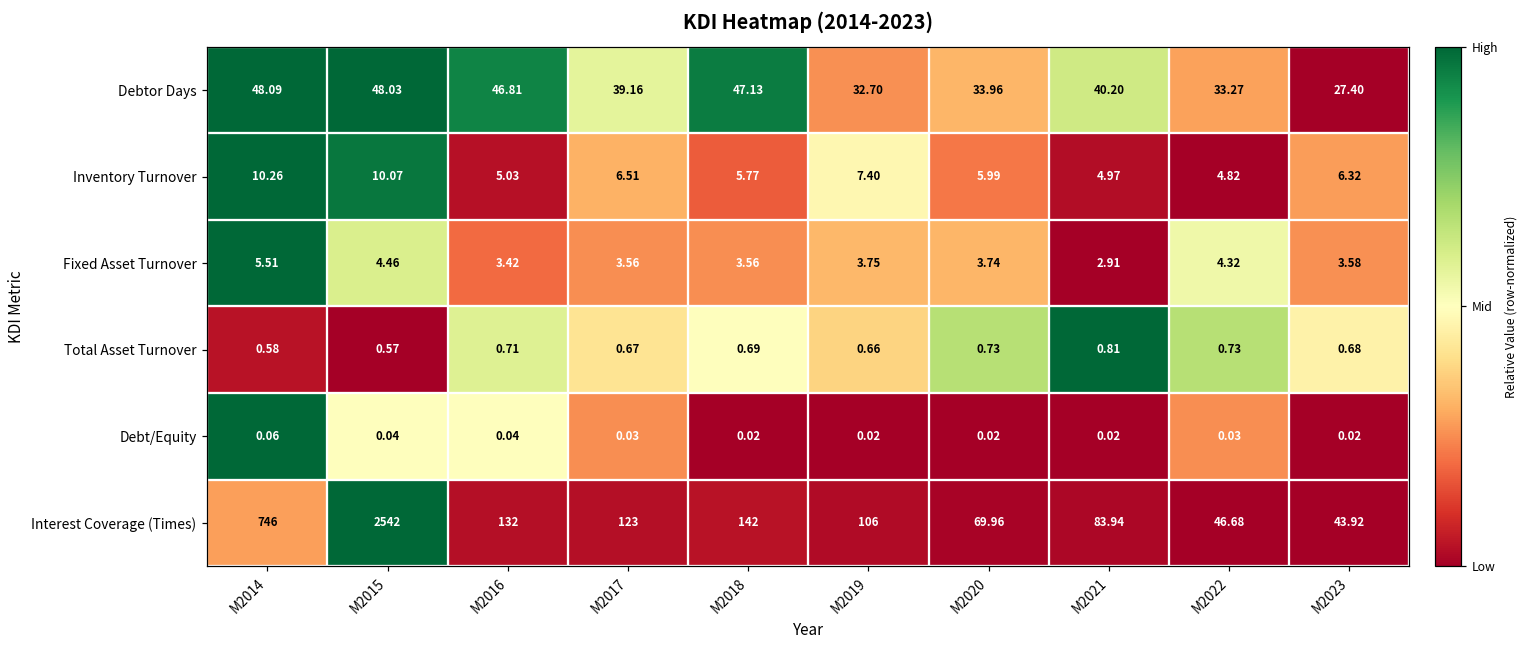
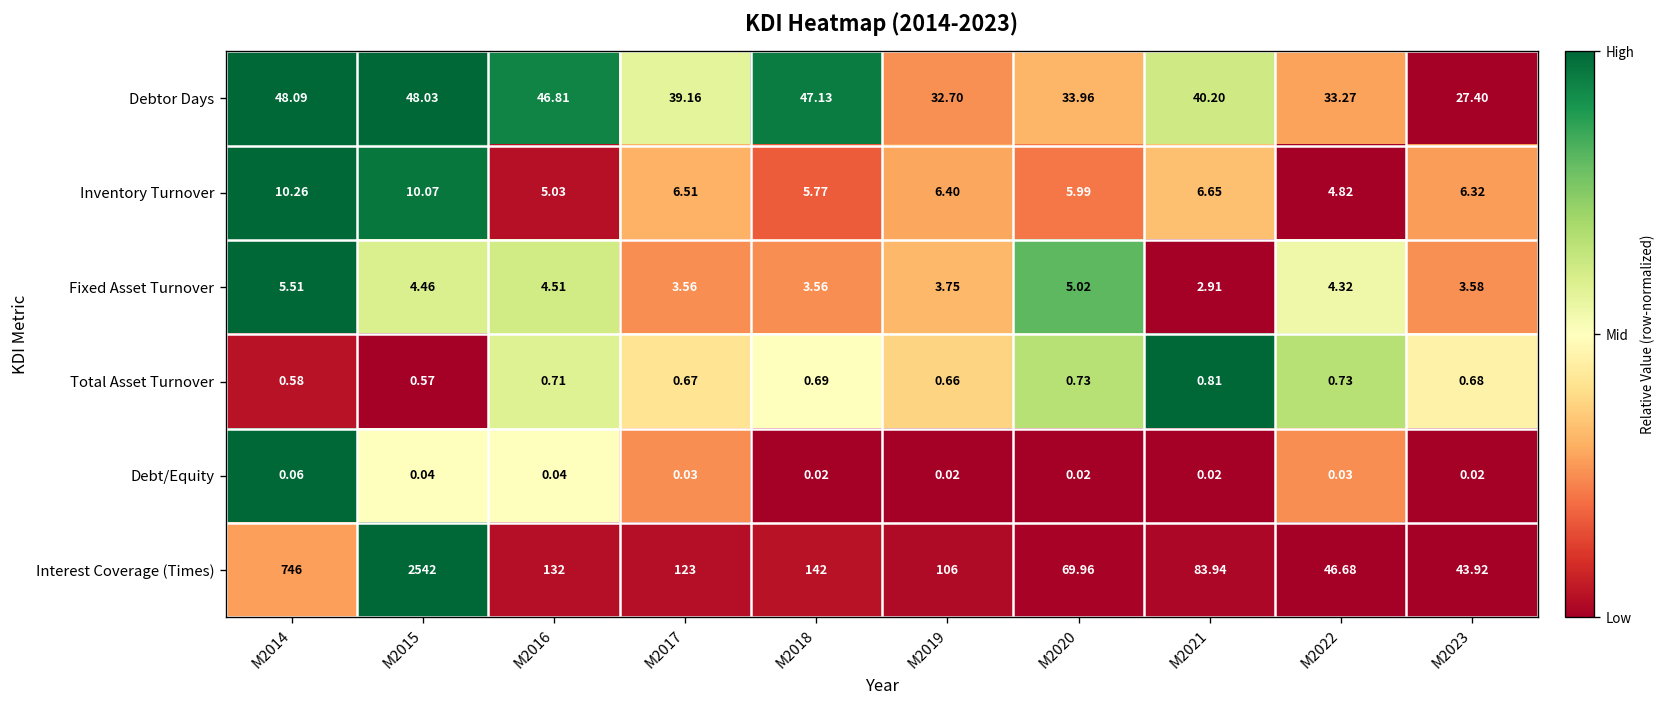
  {
    "Debtor Days": {
      "M2014": 48.09,
      "M2015": 48.03,
      "M2016": 46.81,
      "M2017": 39.16,
      "M2018": 47.13,
      "M2019": 32.70,
      "M2020": 33.96,
      "M2021": 40.20,
      "M2022": 33.27,
      "M2023": 27.40
    },
    "Inventory Turnover": {
      "M2014": 10.26,
      "M2015": 10.07,
      "M2016": 5.03,
      "M2017": 6.51,
      "M2018": 5.77,
-     "M2019": 7.40,
+     "M2019": 6.40,
      "M2020": 5.99,
-     "M2021": 4.97,
+     "M2021": 6.65,
      "M2022": 4.82,
      "M2023": 6.32
    },
    "Fixed Asset Turnover": {
      "M2014": 5.51,
      "M2015": 4.46,
-     "M2016": 3.42,
+     "M2016": 4.51,
      "M2017": 3.56,
      "M2018": 3.56,
      "M2019": 3.75,
-     "M2020": 3.74,
+     "M2020": 5.02,
      "M2021": 2.91,
      "M2022": 4.32,
      "M2023": 3.58
    },
    "Total Asset Turnover": {
      "M2014": 0.58,
      "M2015": 0.57,
      "M2016": 0.71,
      "M2017": 0.67,
      "M2018": 0.69,
      "M2019": 0.66,
      "M2020": 0.73,
      "M2021": 0.81,
      "M2022": 0.73,
      "M2023": 0.68
    },
    "Debt/Equity": {
      "M2014": 0.06,
      "M2015": 0.04,
      "M2016": 0.04,
      "M2017": 0.03,
      "M2018": 0.02,
      "M2019": 0.02,
      "M2020": 0.02,
      "M2021": 0.02,
      "M2022": 0.03,
      "M2023": 0.02
    },
    "Interest Coverage (Times)": {
      "M2014": 746,
      "M2015": 2542,
      "M2016": 132,
      "M2017": 123,
      "M2018": 142,
      "M2019": 106,
      "M2020": 69.96,
      "M2021": 83.94,
      "M2022": 46.68,
      "M2023": 43.92
    }
  }
